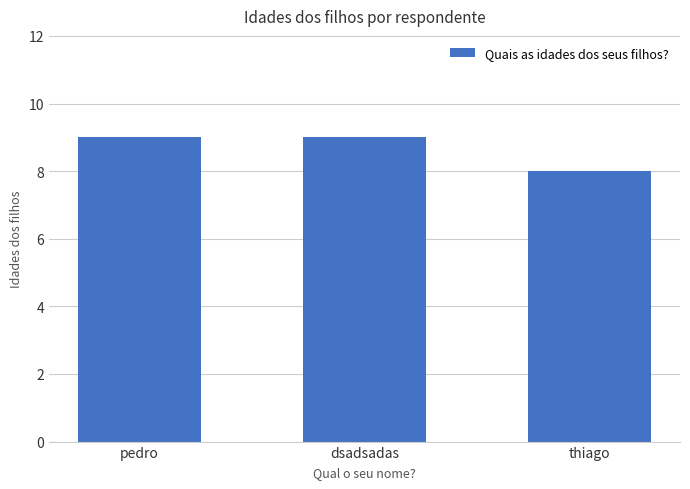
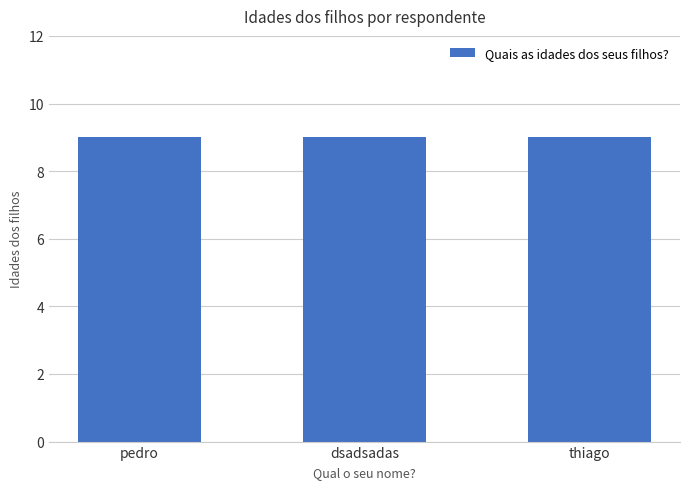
  {
    "pedro": 9,
    "dsadsadas": 9,
-   "thiago": 8
+   "thiago": 9
  }
